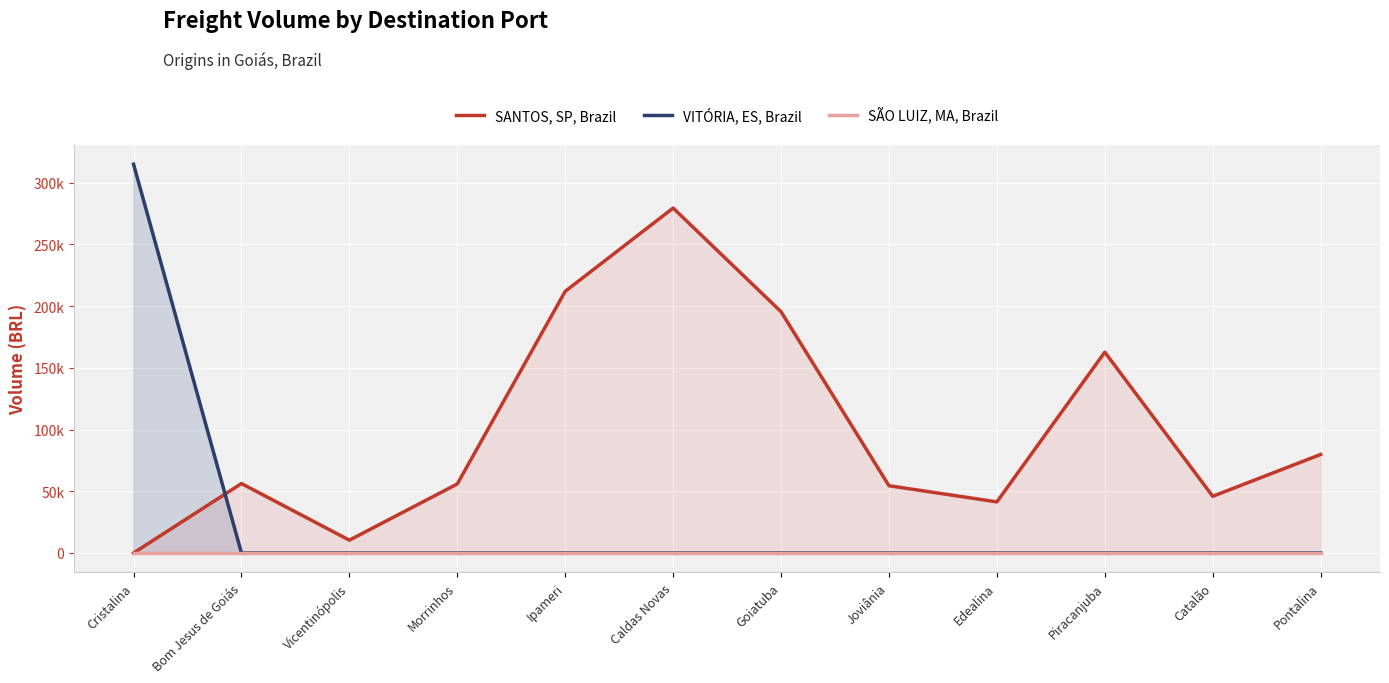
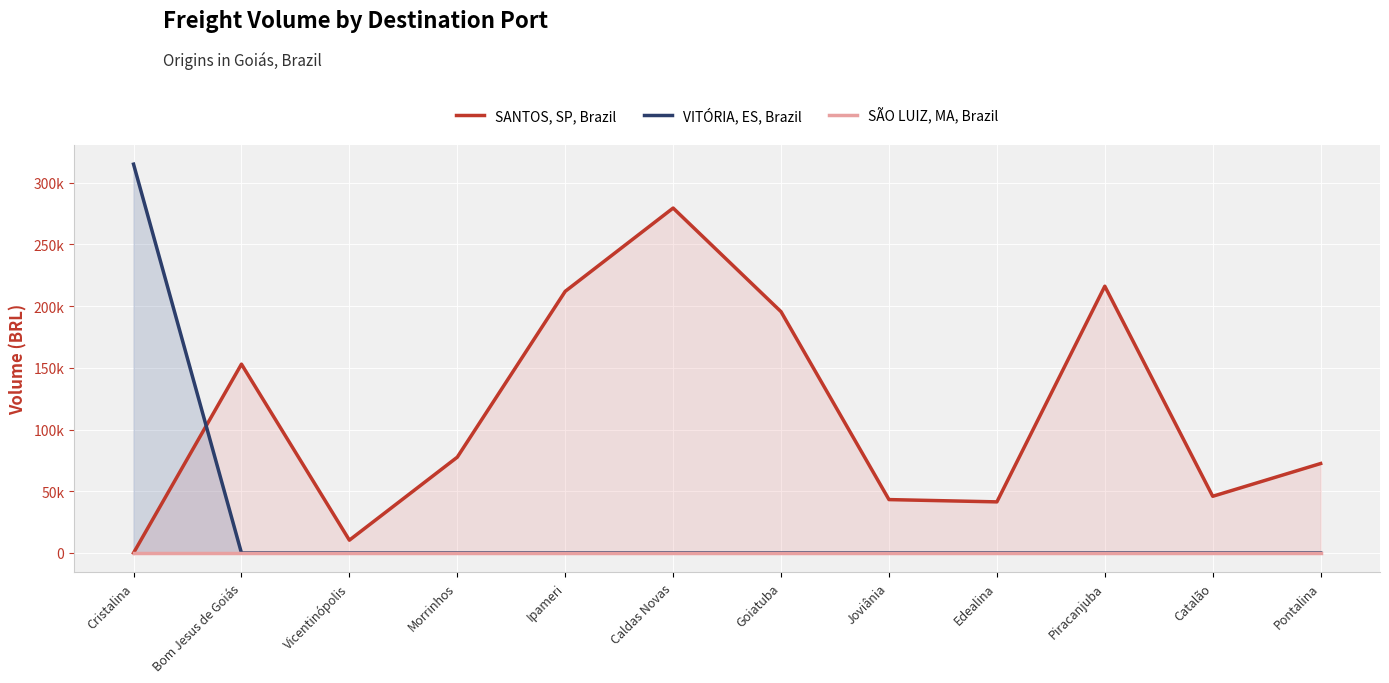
  {
    "SANTOS, SP, Brazil": {
-     "Bom Jesus de Goiás": 56000,
+     "Bom Jesus de Goiás": 153000,
      "Vicentinópolis": 10000,
-     "Morrinhos": 56000,
+     "Morrinhos": 78000,
      "Ipameri": 212000,
      "Caldas Novas": 279000,
      "Goiatuba": 195000,
-     "Joviânia": 54000,
+     "Joviânia": 43000,
      "Edealina": 41000,
-     "Piracanjuba": 163000,
+     "Piracanjuba": 216000,
      "Catalão": 46000,
-     "Pontalina": 80000
+     "Pontalina": 72000
    },
    "VITÓRIA, ES, Brazil": {
      "Cristalina": 315000
    }
  }
